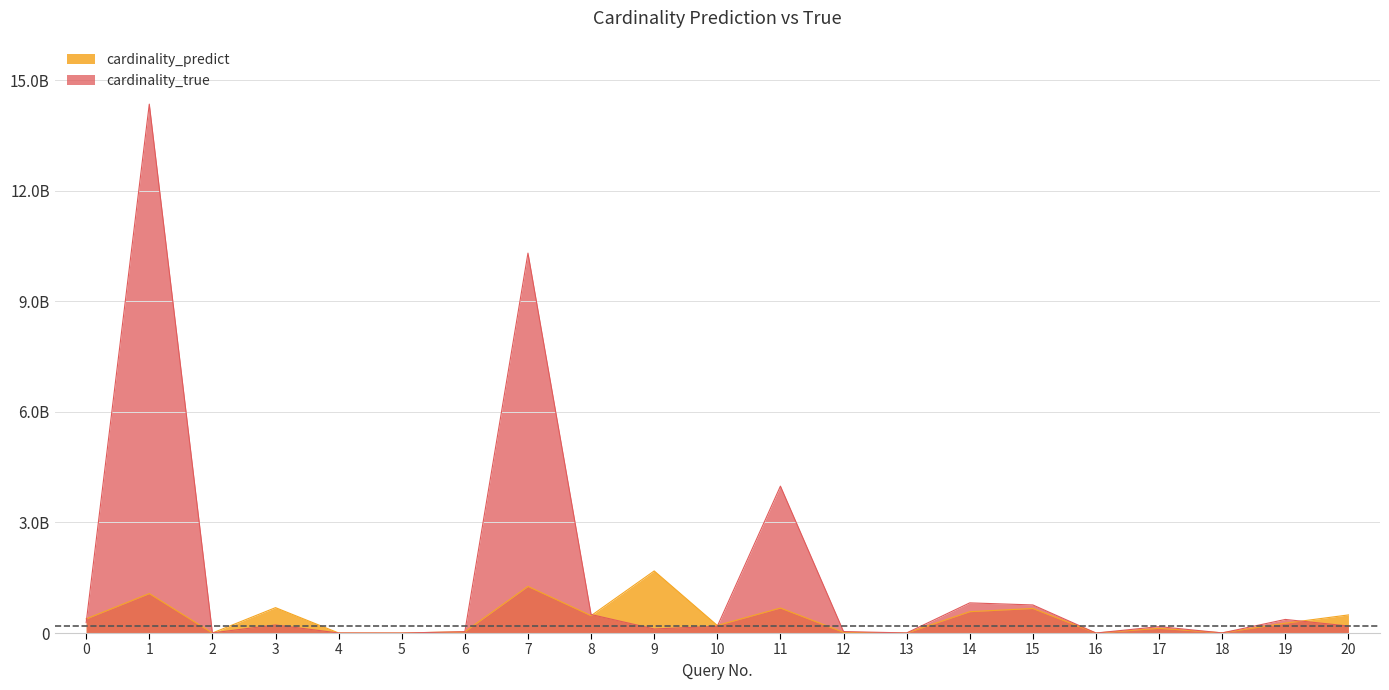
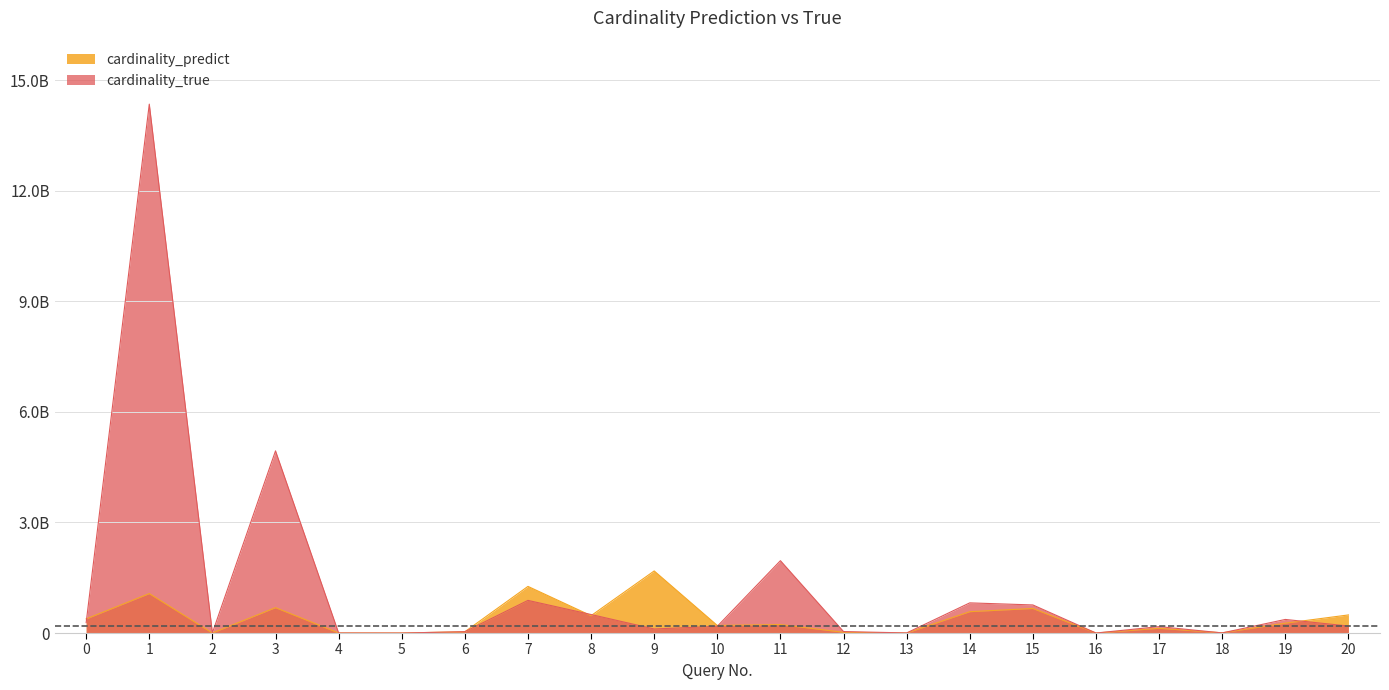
  {
    "cardinality_predict": {
      "0": 400000000,
      "1": 1100000000,
      "3": 700000000,
      "7": 1300000000,
      "9": 1700000000,
-     "11": 700000000,
+     "11": 200000000,
      "14": 600000000,
      "15": 700000000,
      "19": 300000000,
      "20": 500000000
    },
    "cardinality_true": {
      "0": 300000000,
      "1": 14300000000,
-     "3": 200000000,
-     "7": 10300000000,
+     "3": 4900000000,
+     "7": 900000000,
      "9": 100000000,
-     "11": 4000000000,
+     "11": 2000000000,
      "14": 800000000,
      "15": 800000000,
      "19": 400000000,
      "20": 200000000
    }
  }
